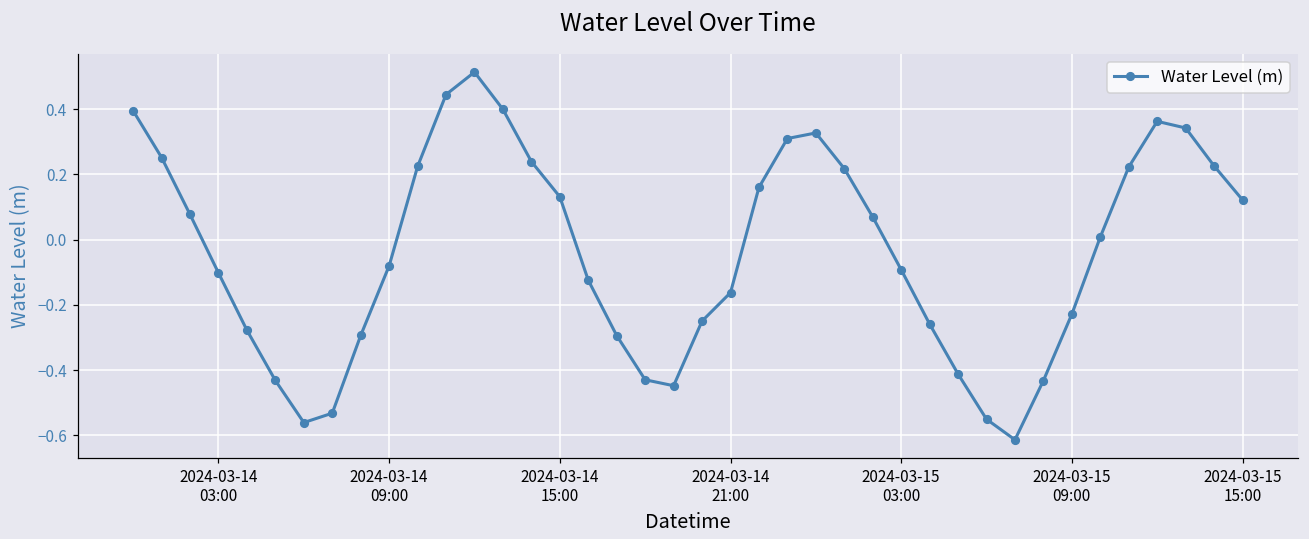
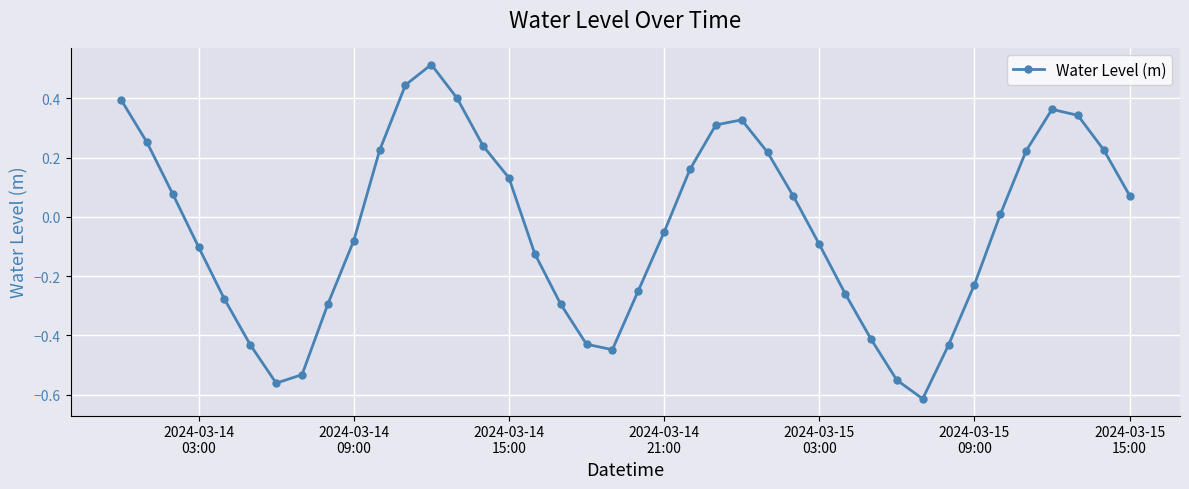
  {
    "2024-03-14 03:00": -0.10,
    "2024-03-14 09:00": -0.08,
    "2024-03-14 15:00": 0.13,
-   "2024-03-14 21:00": -0.16,
+   "2024-03-14 21:00": -0.05,
    "2024-03-15 03:00": -0.09,
    "2024-03-15 09:00": -0.23,
-   "2024-03-15 15:00": 0.12
+   "2024-03-15 15:00": 0.07
  }
